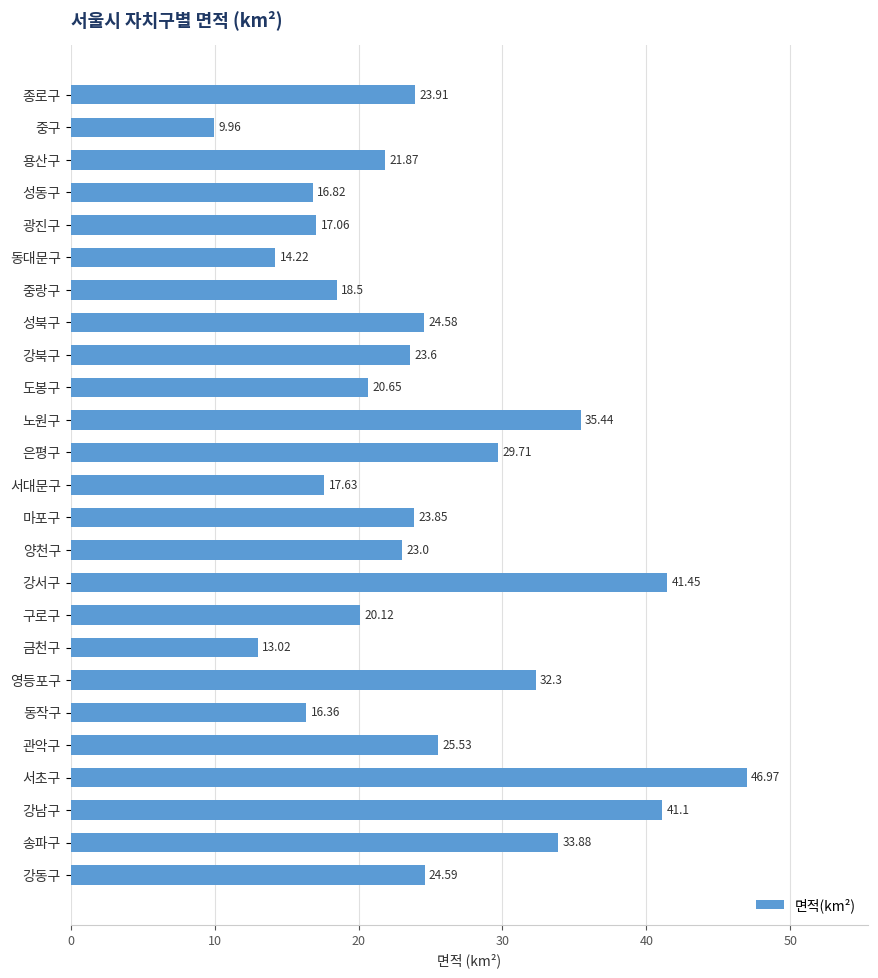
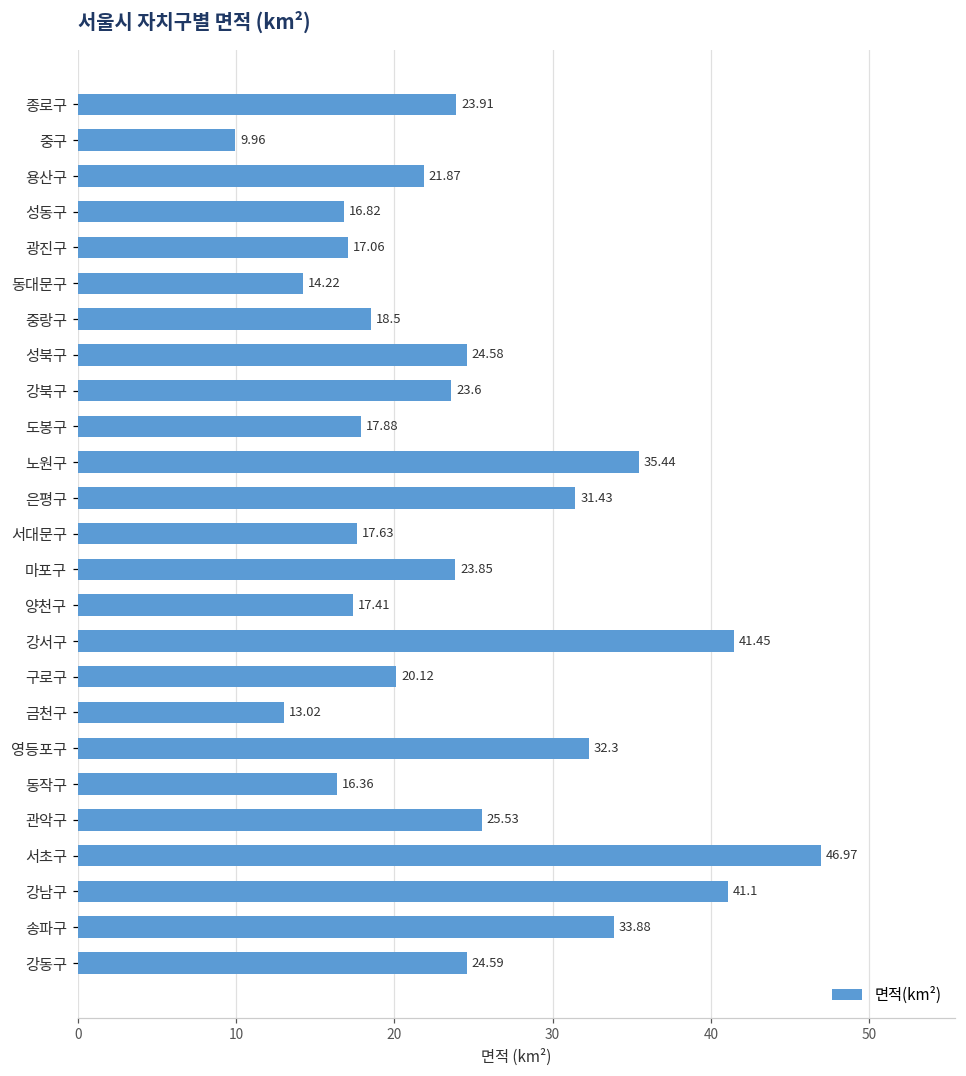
  {
    "종로구": 23.91,
    "중구": 9.96,
    "용산구": 21.87,
    "성동구": 16.82,
    "광진구": 17.06,
    "동대문구": 14.22,
    "중랑구": 18.5,
    "성북구": 24.58,
    "강북구": 23.6,
-   "도봉구": 20.65,
+   "도봉구": 17.88,
    "노원구": 35.44,
-   "은평구": 29.71,
+   "은평구": 31.43,
    "서대문구": 17.63,
    "마포구": 23.85,
-   "양천구": 23.0,
+   "양천구": 17.41,
    "강서구": 41.45,
    "구로구": 20.12,
    "금천구": 13.02,
    "영등포구": 32.3,
    "동작구": 16.36,
    "관악구": 25.53,
    "서초구": 46.97,
    "강남구": 41.1,
    "송파구": 33.88,
    "강동구": 24.59
  }
